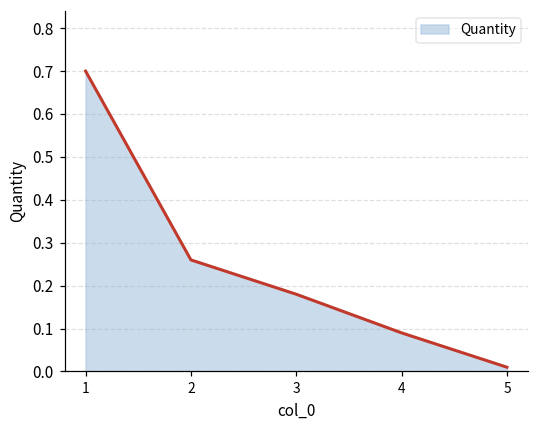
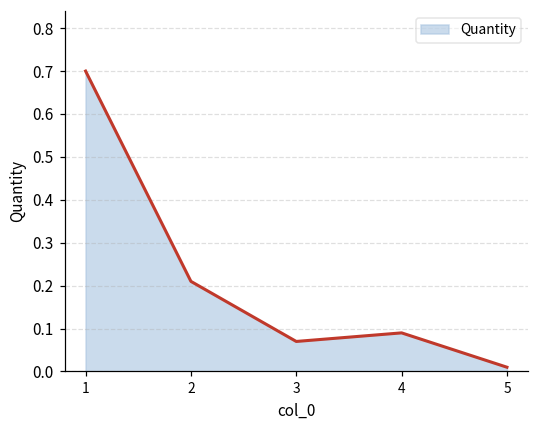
  {
    "1": 0.70,
-   "2": 0.26,
-   "3": 0.18,
+   "2": 0.21,
+   "3": 0.07,
    "4": 0.09,
    "5": 0.01
  }
